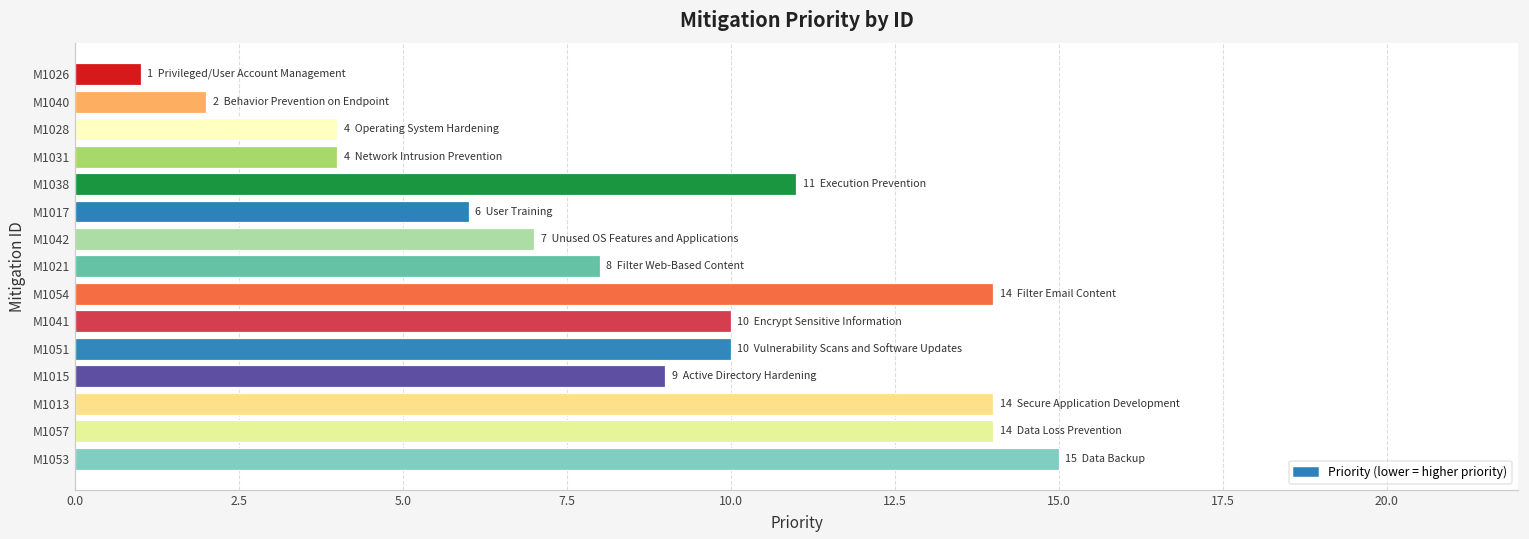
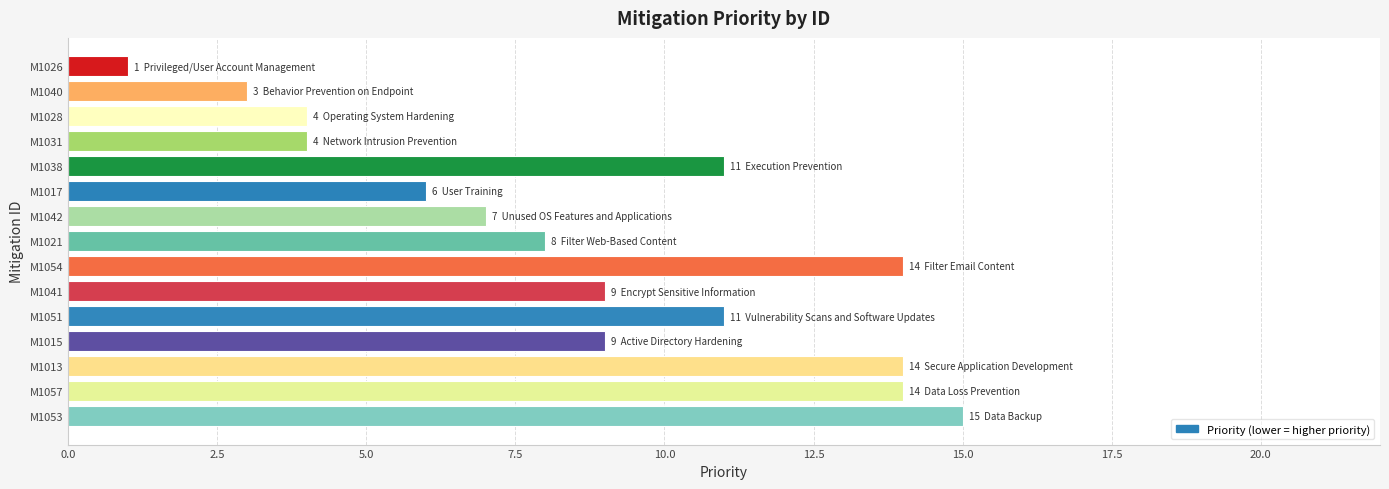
  {
    "M1026": 1,
-   "M1040": 2,
+   "M1040": 3,
    "M1028": 4,
    "M1031": 4,
    "M1038": 11,
    "M1017": 6,
    "M1042": 7,
    "M1021": 8,
    "M1054": 14,
-   "M1041": 10,
-   "M1051": 10,
+   "M1041": 9,
+   "M1051": 11,
    "M1015": 9,
    "M1013": 14,
    "M1057": 14,
    "M1053": 15
  }
